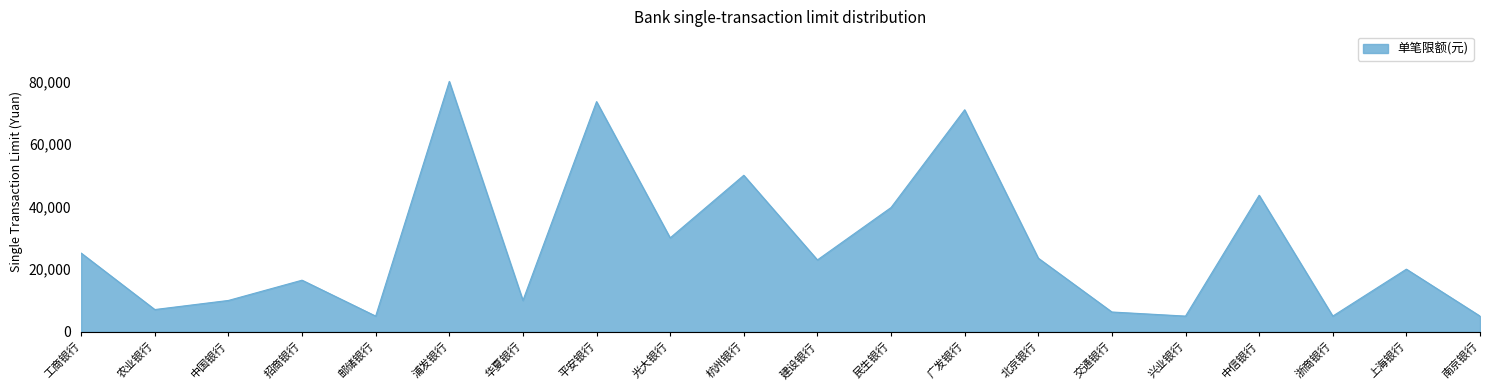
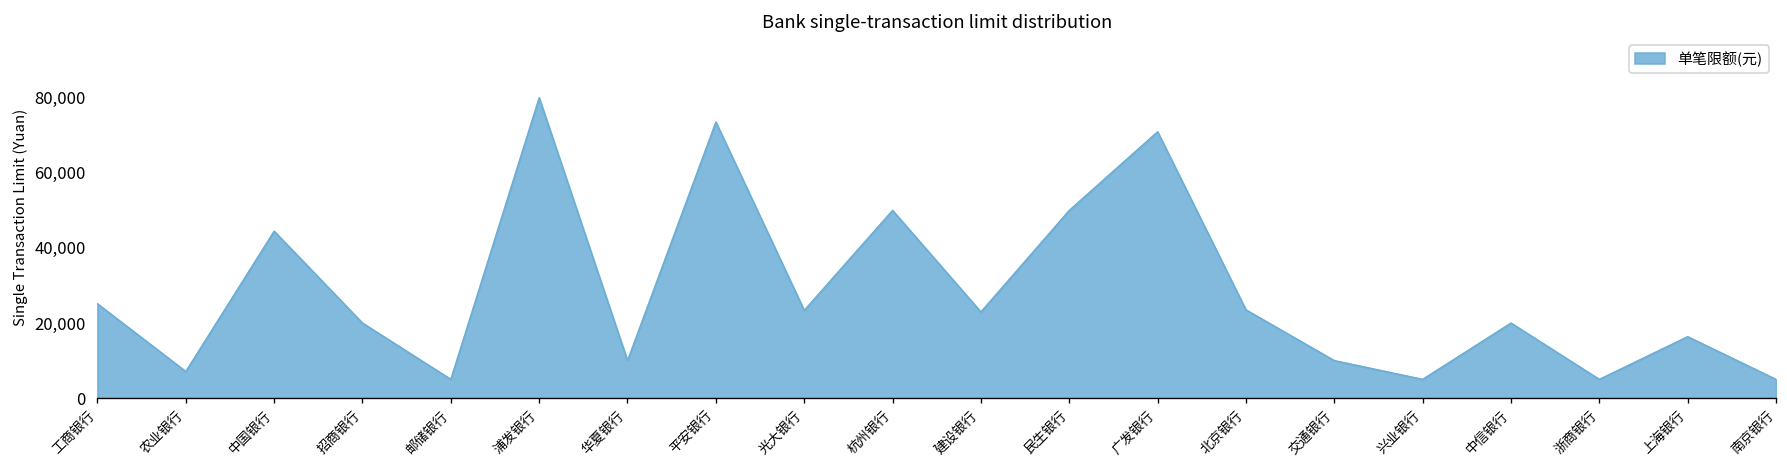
  {
    "工商银行": "25,000",
    "农业银行": "7,000",
-   "中国银行": "10,000",
-   "招商银行": "16,000",
+   "中国银行": "44,000",
+   "招商银行": "20,000",
    "邮储银行": "5,000",
    "浦发银行": "80,000",
    "华夏银行": "10,000",
    "平安银行": "74,000",
-   "光大银行": "30,000",
+   "光大银行": "23,000",
    "杭州银行": "50,000",
    "建设银行": "23,000",
-   "民生银行": "40,000",
+   "民生银行": "50,000",
    "广发银行": "71,000",
    "北京银行": "24,000",
-   "交通银行": "6,000",
+   "交通银行": "10,000",
    "兴业银行": "5,000",
-   "中信银行": "44,000",
+   "中信银行": "20,000",
    "浙商银行": "5,000",
-   "上海银行": "20,000",
+   "上海银行": "16,000",
    "南京银行": "5,000"
  }
